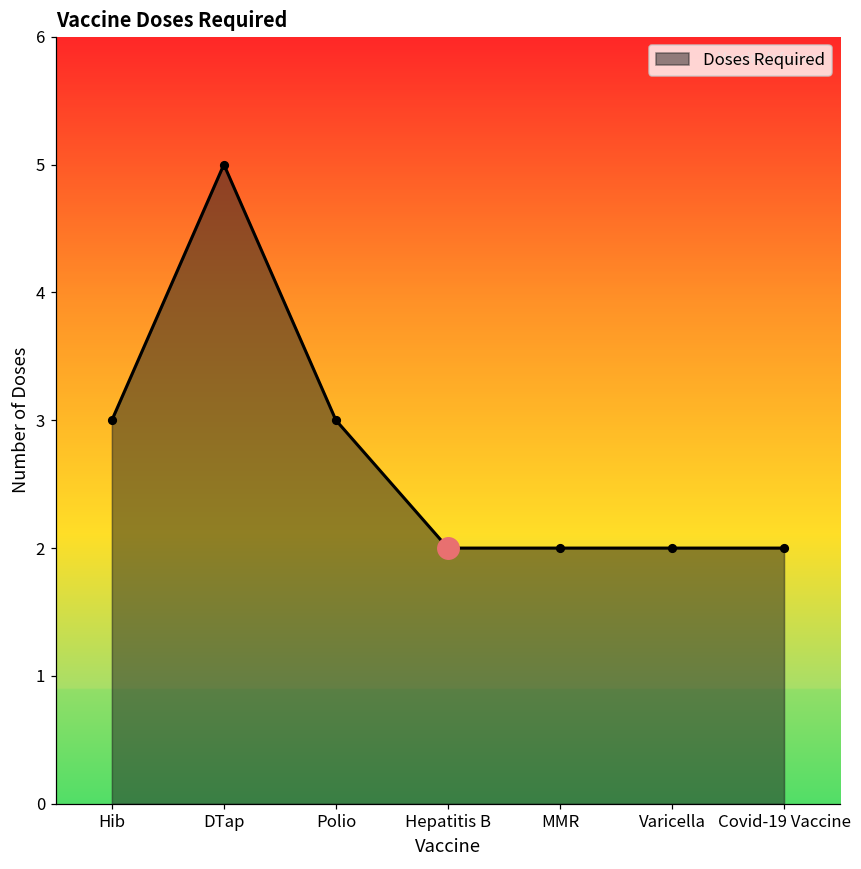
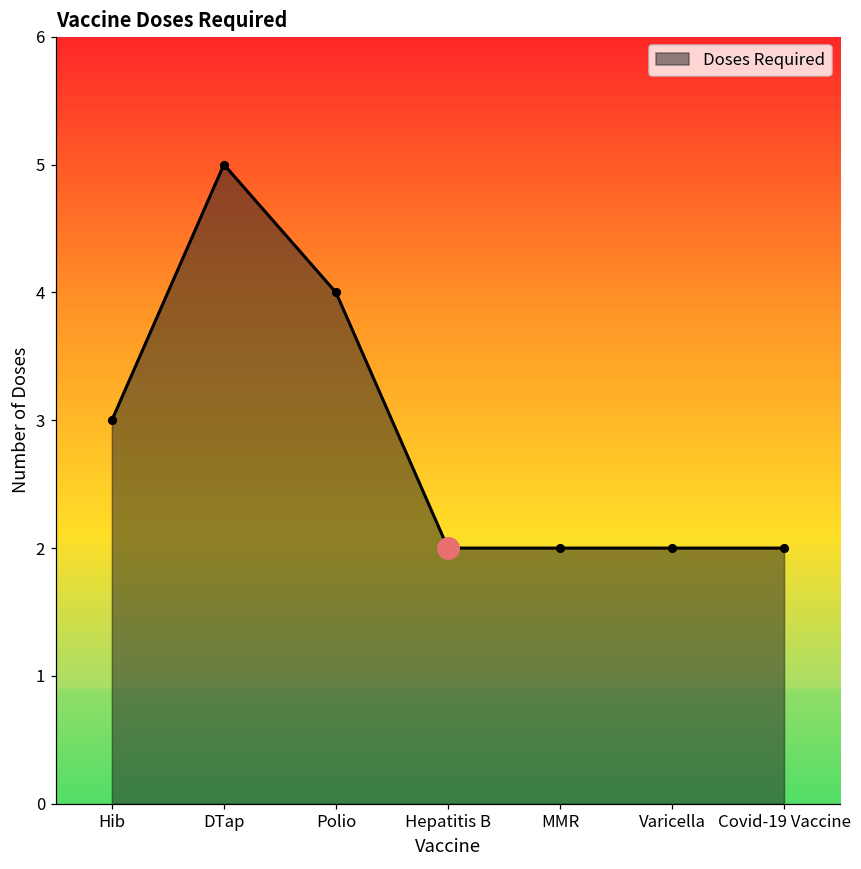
  {
    "Doses Required": {
      "Hib": 3,
      "DTap": 5,
-     "Polio": 3,
+     "Polio": 4,
      "MMR": 2,
      "Varicella": 2,
      "Covid-19 Vaccine": 2
    }
  }
